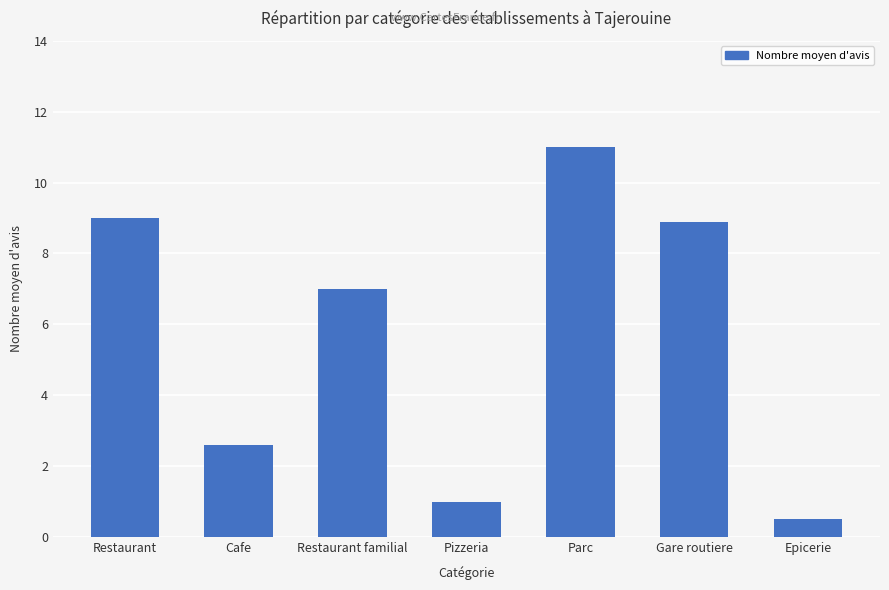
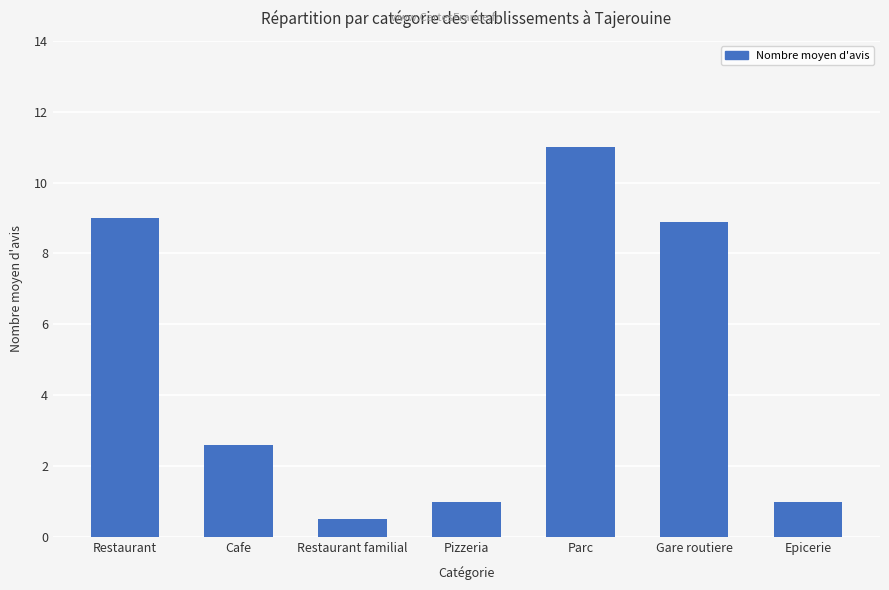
  {
    "Restaurant": 9.0,
    "Cafe": 2.6,
-   "Restaurant familial": 7.0,
+   "Restaurant familial": 0.5,
    "Pizzeria": 1.0,
    "Parc": 11.0,
    "Gare routiere": 8.9,
-   "Epicerie": 0.5
+   "Epicerie": 1.0
  }
